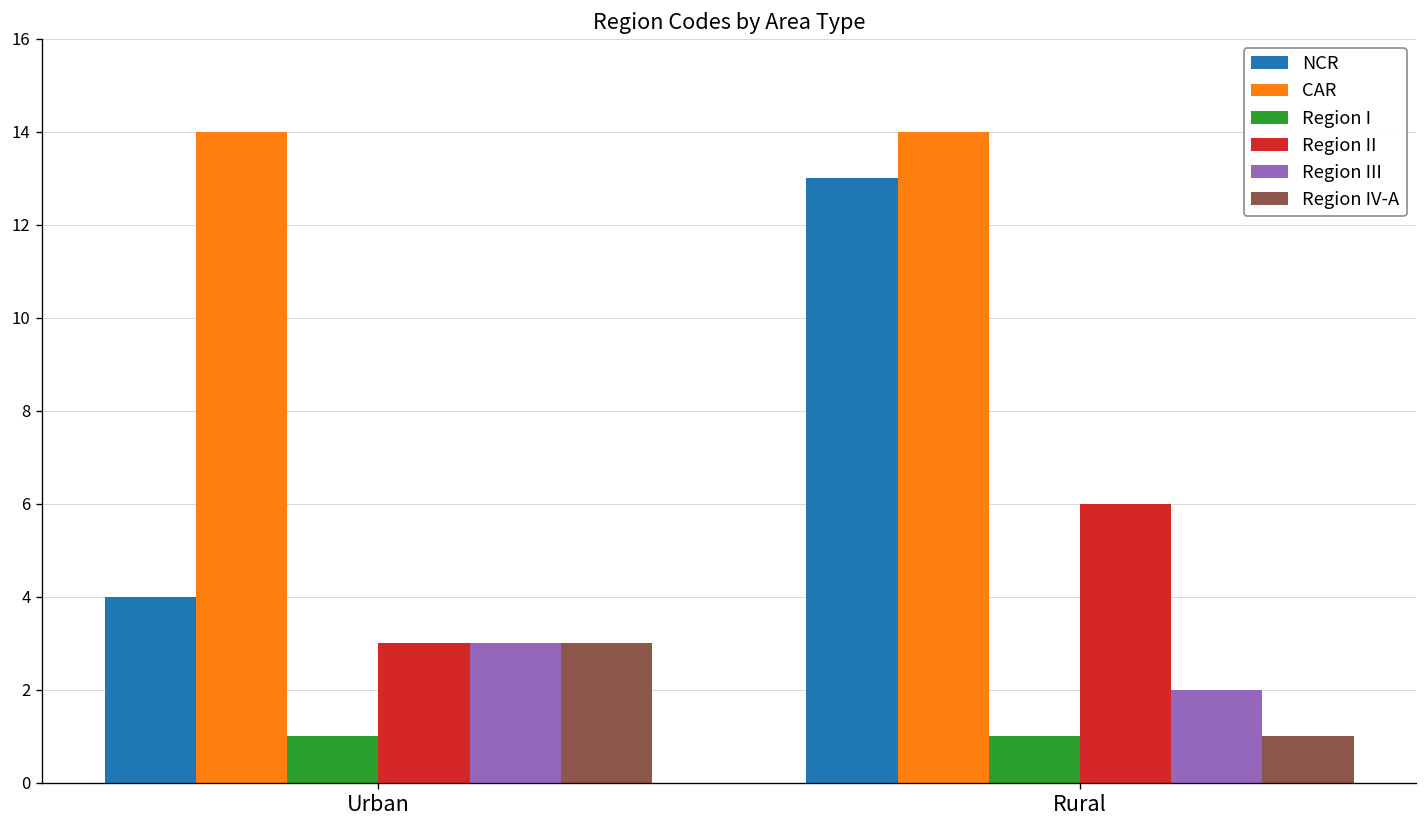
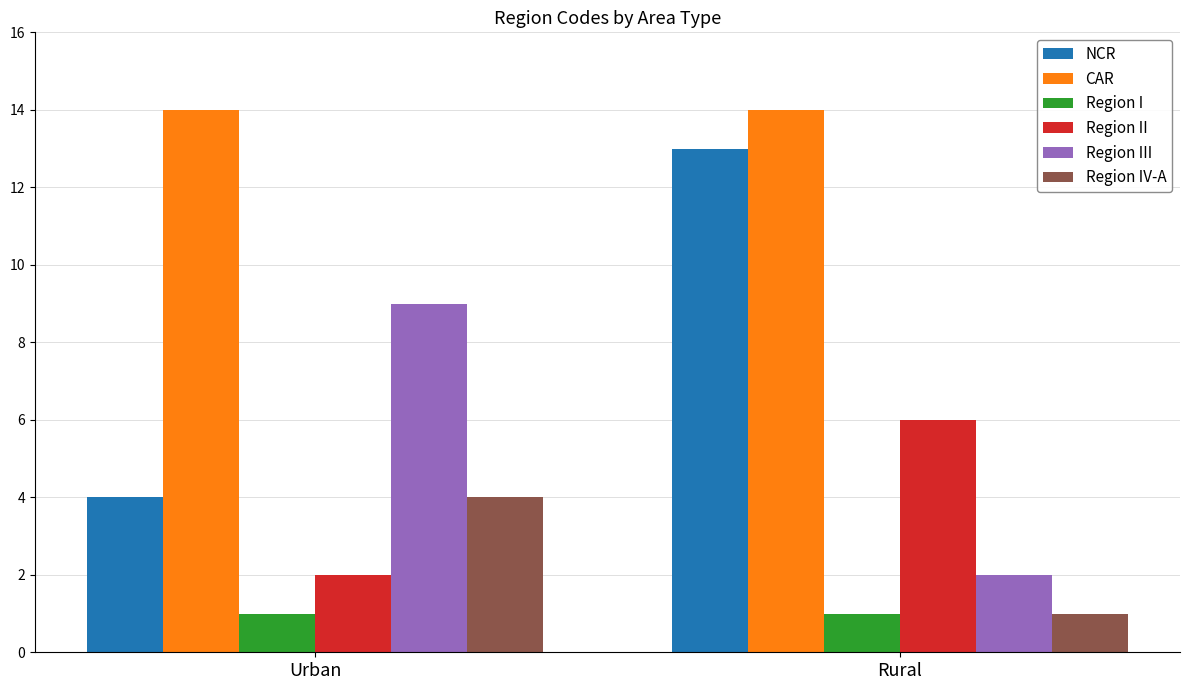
  {
    "NCR": {
      "Urban": 4,
      "Rural": 13
    },
    "CAR": {
      "Urban": 14,
      "Rural": 14
    },
    "Region I": {
      "Urban": 1,
      "Rural": 1
    },
    "Region II": {
-     "Urban": 3,
+     "Urban": 2,
      "Rural": 6
    },
    "Region III": {
-     "Urban": 3,
+     "Urban": 9,
      "Rural": 2
    },
    "Region IV-A": {
-     "Urban": 3,
+     "Urban": 4,
      "Rural": 1
    }
  }
